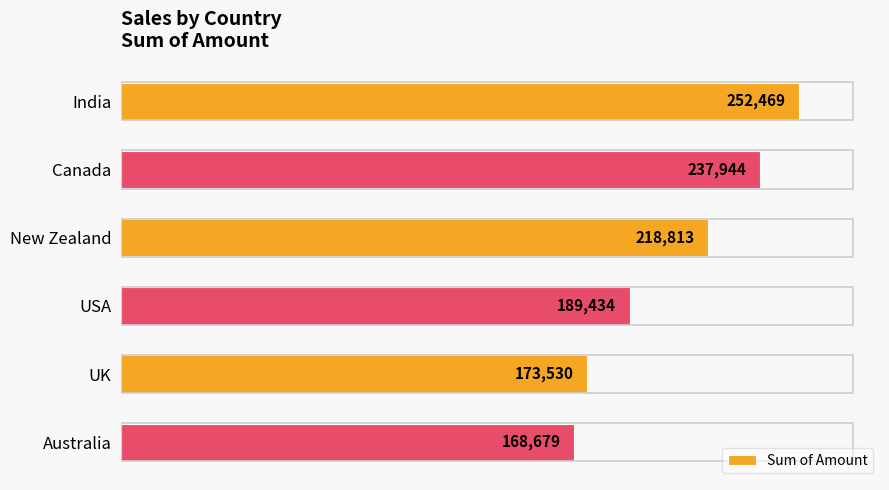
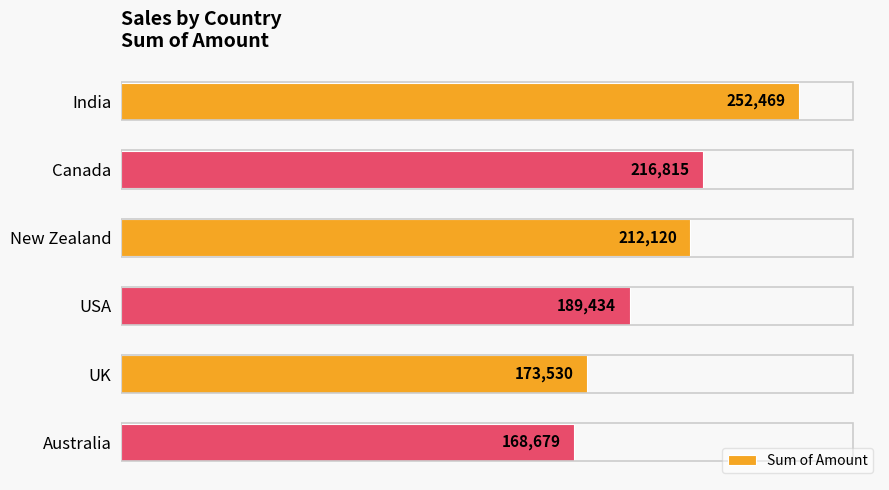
  {
    "India": "252,469",
-   "Canada": "237,944",
-   "New Zealand": "218,813",
+   "Canada": "216,815",
+   "New Zealand": "212,120",
    "USA": "189,434",
    "UK": "173,530",
    "Australia": "168,679"
  }
